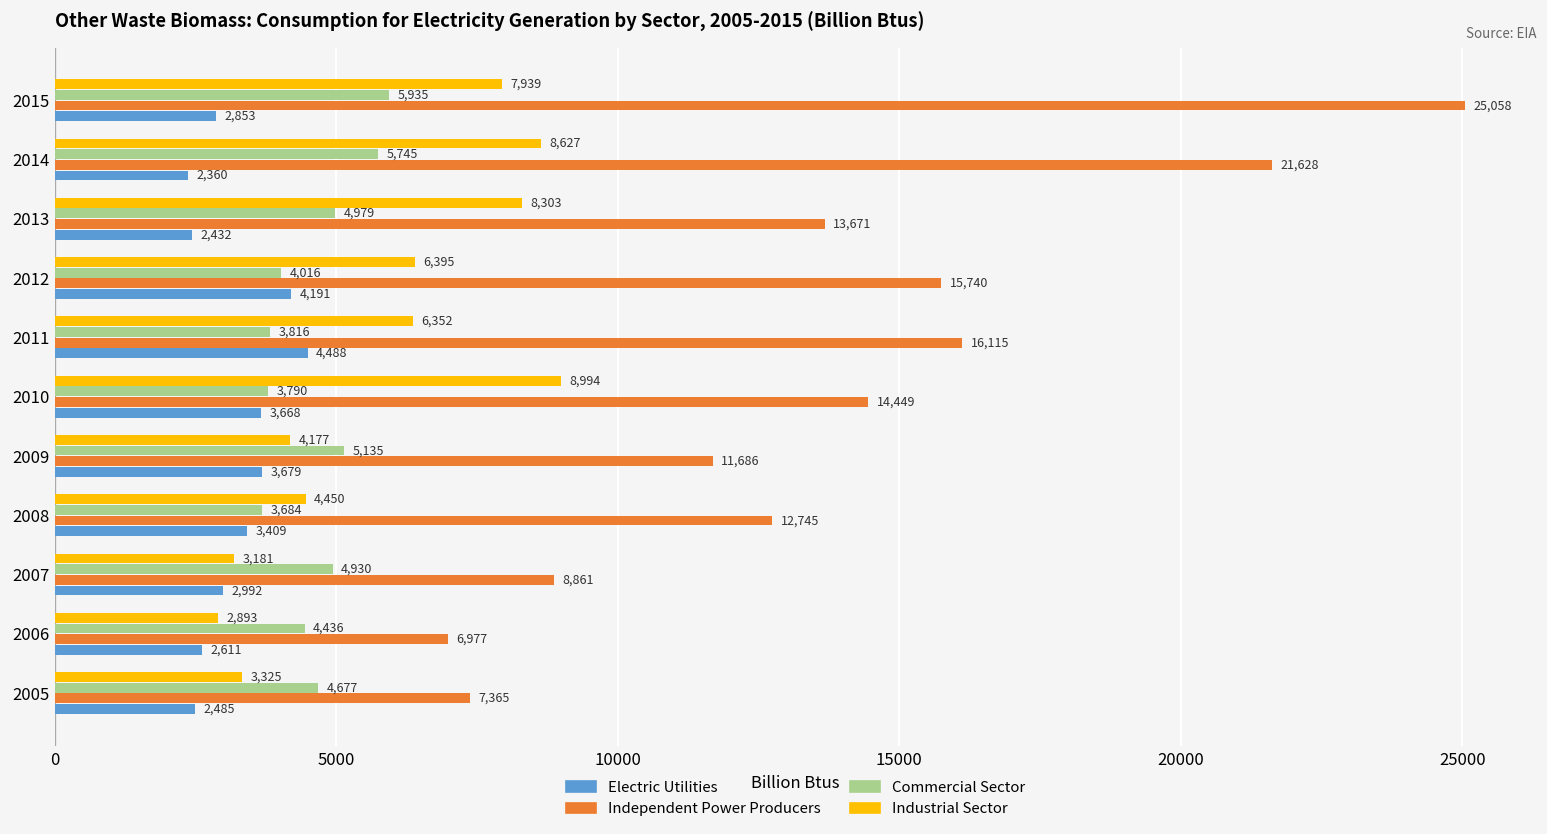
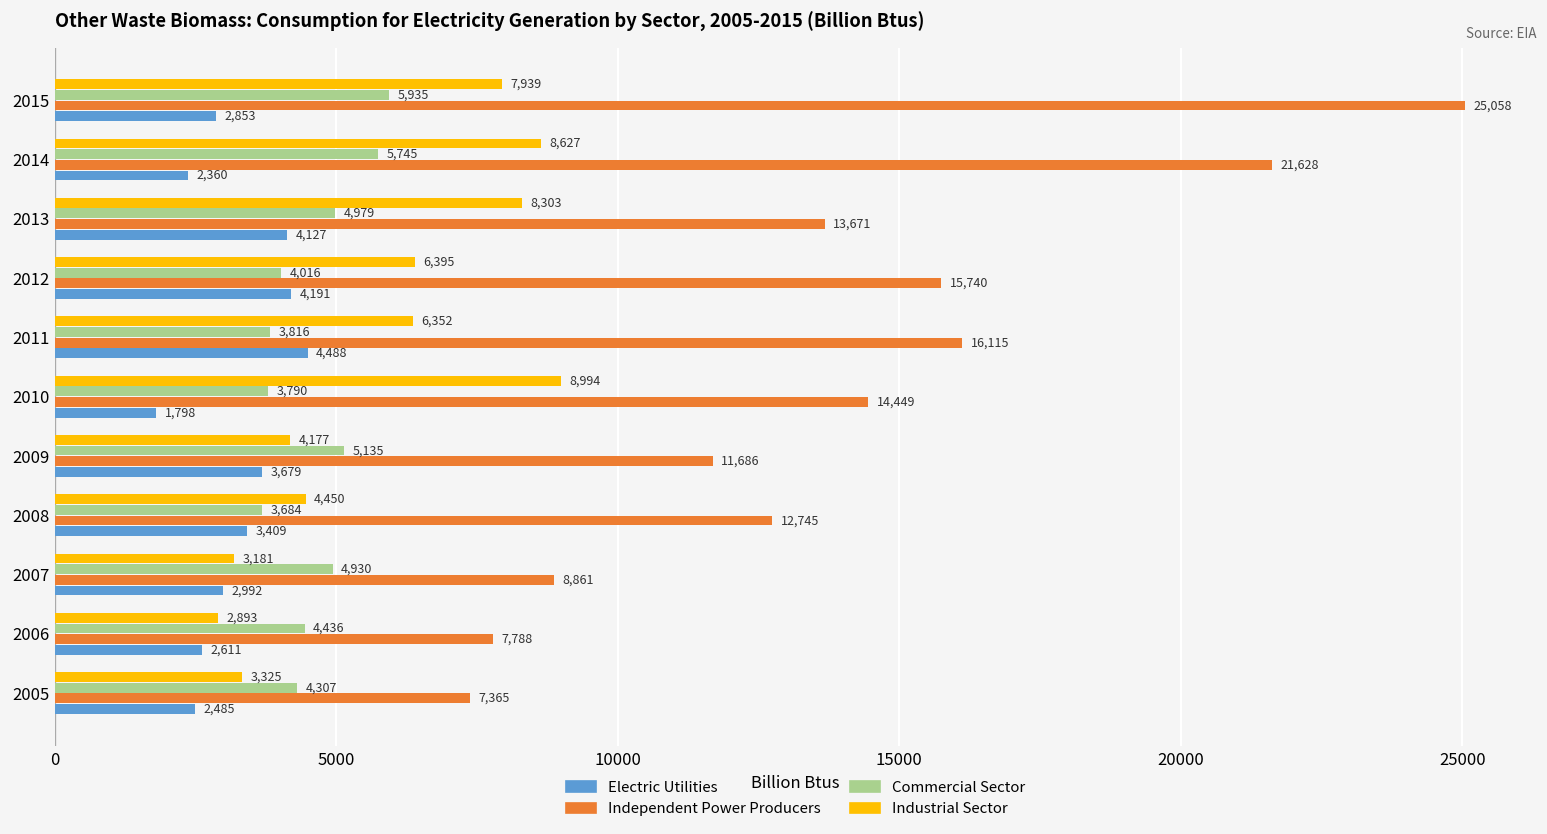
  {
    "Electric Utilities": {
      "2015": "2,853",
      "2014": "2,360",
-     "2013": "2,432",
+     "2013": "4,127",
      "2012": "4,191",
      "2011": "4,488",
-     "2010": "3,668",
+     "2010": "1,798",
      "2009": "3,679",
      "2008": "3,409",
      "2007": "2,992",
      "2006": "2,611",
      "2005": "2,485"
    },
    "Independent Power Producers": {
      "2015": "25,058",
      "2014": "21,628",
      "2013": "13,671",
      "2012": "15,740",
      "2011": "16,115",
      "2010": "14,449",
      "2009": "11,686",
      "2008": "12,745",
      "2007": "8,861",
-     "2006": "6,977",
+     "2006": "7,788",
      "2005": "7,365"
    },
    "Commercial Sector": {
      "2015": "5,935",
      "2014": "5,745",
      "2013": "4,979",
      "2012": "4,016",
      "2011": "3,816",
      "2010": "3,790",
      "2009": "5,135",
      "2008": "3,684",
      "2007": "4,930",
      "2006": "4,436",
-     "2005": "4,677"
+     "2005": "4,307"
    },
    "Industrial Sector": {
      "2015": "7,939",
      "2014": "8,627",
      "2013": "8,303",
      "2012": "6,395",
      "2011": "6,352",
      "2010": "8,994",
      "2009": "4,177",
      "2008": "4,450",
      "2007": "3,181",
      "2006": "2,893",
      "2005": "3,325"
    }
  }
